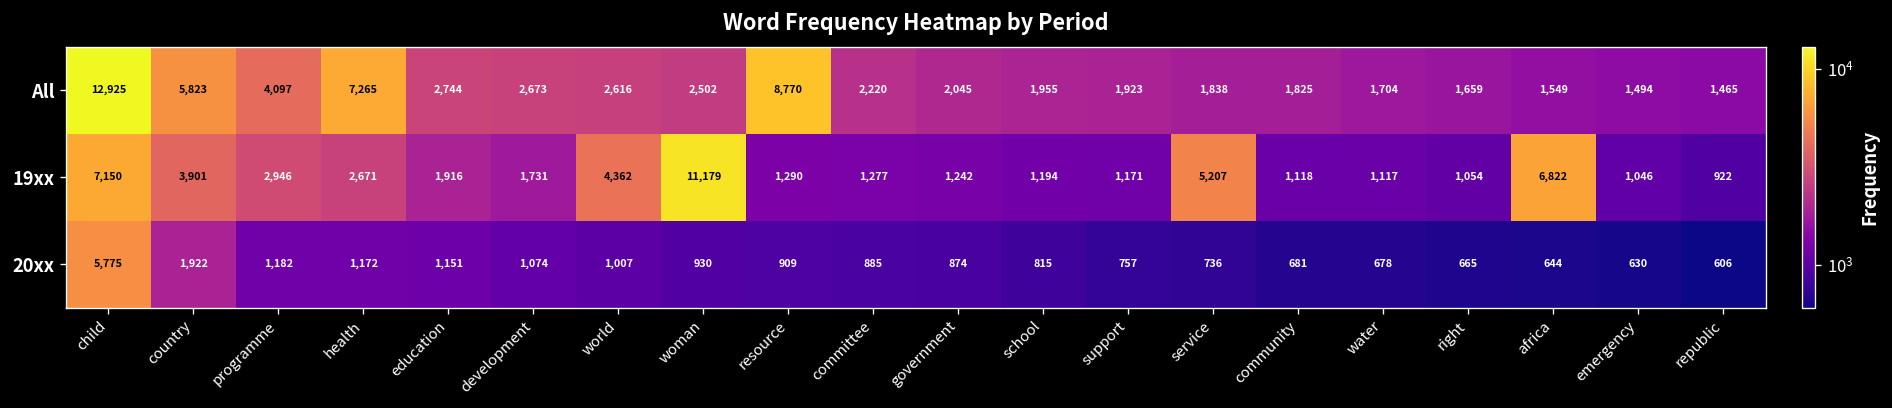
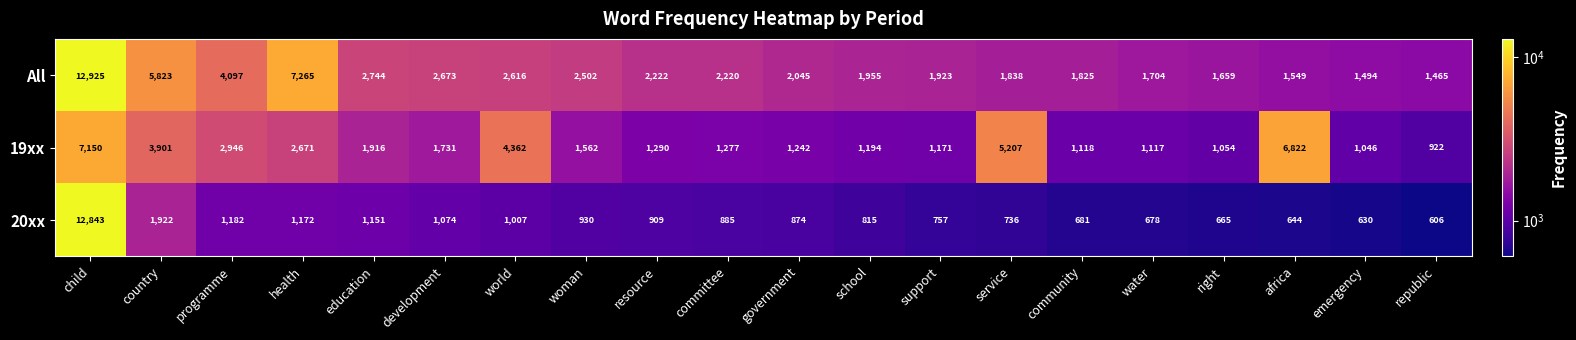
  {
    "All": {
      "child": "12,925",
      "country": "5,823",
      "programme": "4,097",
      "health": "7,265",
      "education": "2,744",
      "development": "2,673",
      "world": "2,616",
      "woman": "2,502",
-     "resource": "8,770",
+     "resource": "2,222",
      "committee": "2,220",
      "government": "2,045",
      "school": "1,955",
      "support": "1,923",
      "service": "1,838",
      "community": "1,825",
      "water": "1,704",
      "right": "1,659",
      "africa": "1,549",
      "emergency": "1,494",
      "republic": "1,465"
    },
    "19xx": {
      "child": "7,150",
      "country": "3,901",
      "programme": "2,946",
      "health": "2,671",
      "education": "1,916",
      "development": "1,731",
      "world": "4,362",
-     "woman": "11,179",
+     "woman": "1,562",
      "resource": "1,290",
      "committee": "1,277",
      "government": "1,242",
      "school": "1,194",
      "support": "1,171",
      "service": "5,207",
      "community": "1,118",
      "water": "1,117",
      "right": "1,054",
      "africa": "6,822",
      "emergency": "1,046",
      "republic": "922"
    },
    "20xx": {
-     "child": "5,775",
+     "child": "12,843",
      "country": "1,922",
      "programme": "1,182",
      "health": "1,172",
      "education": "1,151",
      "development": "1,074",
      "world": "1,007",
      "woman": "930",
      "resource": "909",
      "committee": "885",
      "government": "874",
      "school": "815",
      "support": "757",
      "service": "736",
      "community": "681",
      "water": "678",
      "right": "665",
      "africa": "644",
      "emergency": "630",
      "republic": "606"
    }
  }
